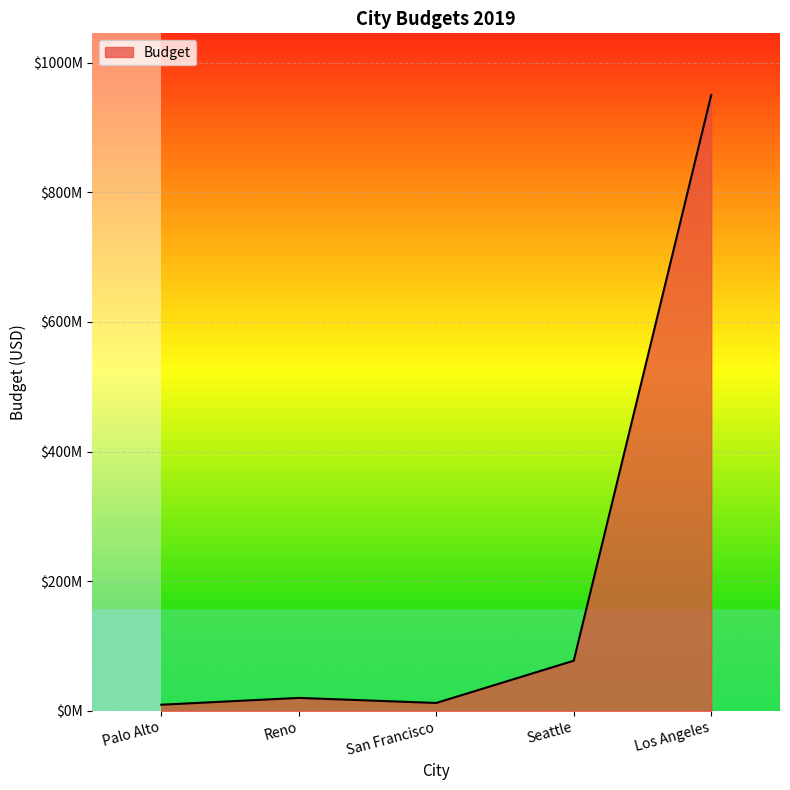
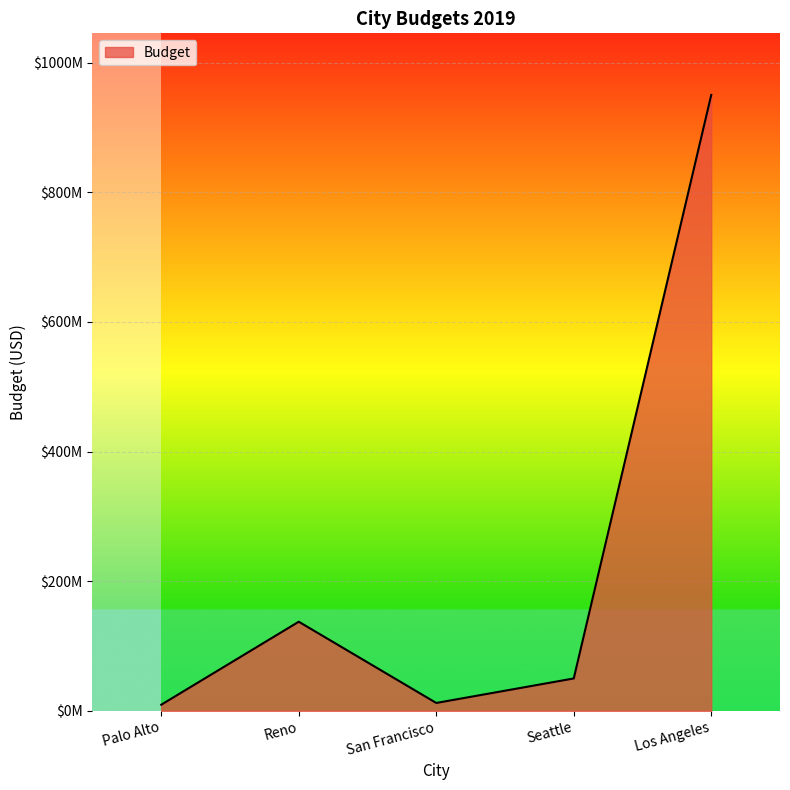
  {
    "Palo Alto": "$10000000",
-   "Reno": "$20000000",
+   "Reno": "$140000000",
    "San Francisco": "$10000000",
-   "Seattle": "$80000000",
+   "Seattle": "$50000000",
    "Los Angeles": "$950000000"
  }
